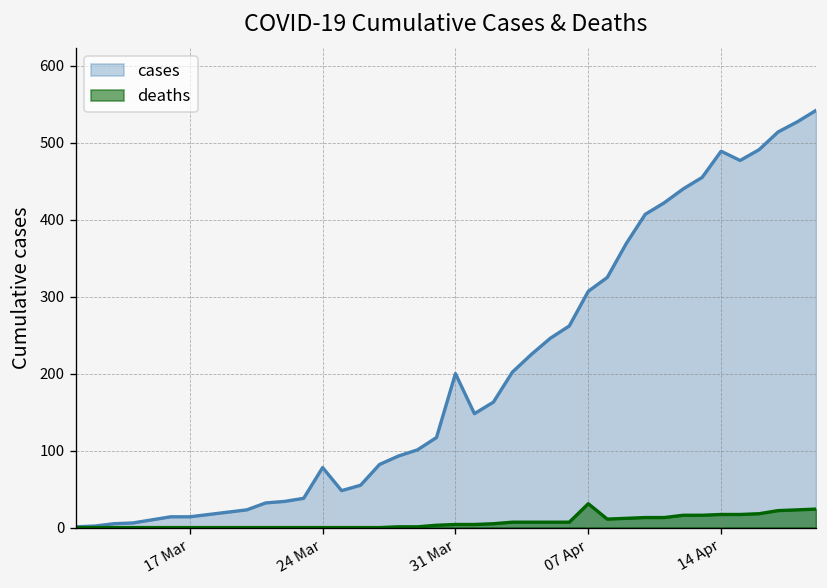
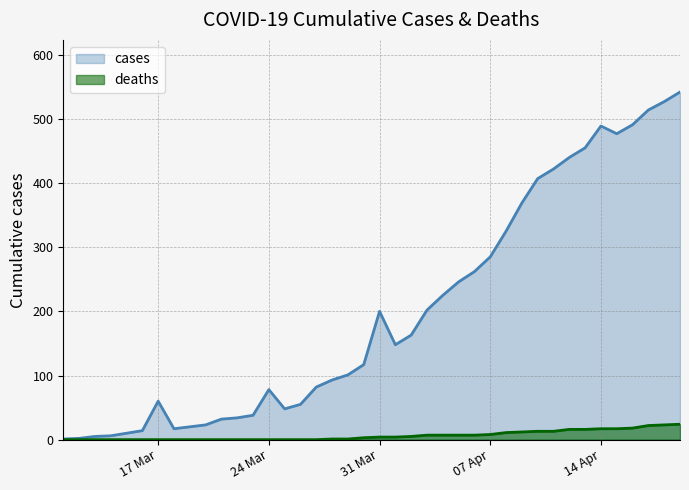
  {
    "cases": {
-     "17 Mar": 10,
+     "17 Mar": 60,
      "24 Mar": 80,
      "31 Mar": 200,
-     "07 Apr": 310,
+     "07 Apr": 290,
      "14 Apr": 490
    },
    "deaths": {
      "17 Mar": 0,
      "24 Mar": 0,
      "31 Mar": 0,
-     "07 Apr": 30,
+     "07 Apr": 10,
      "14 Apr": 20
    }
  }
